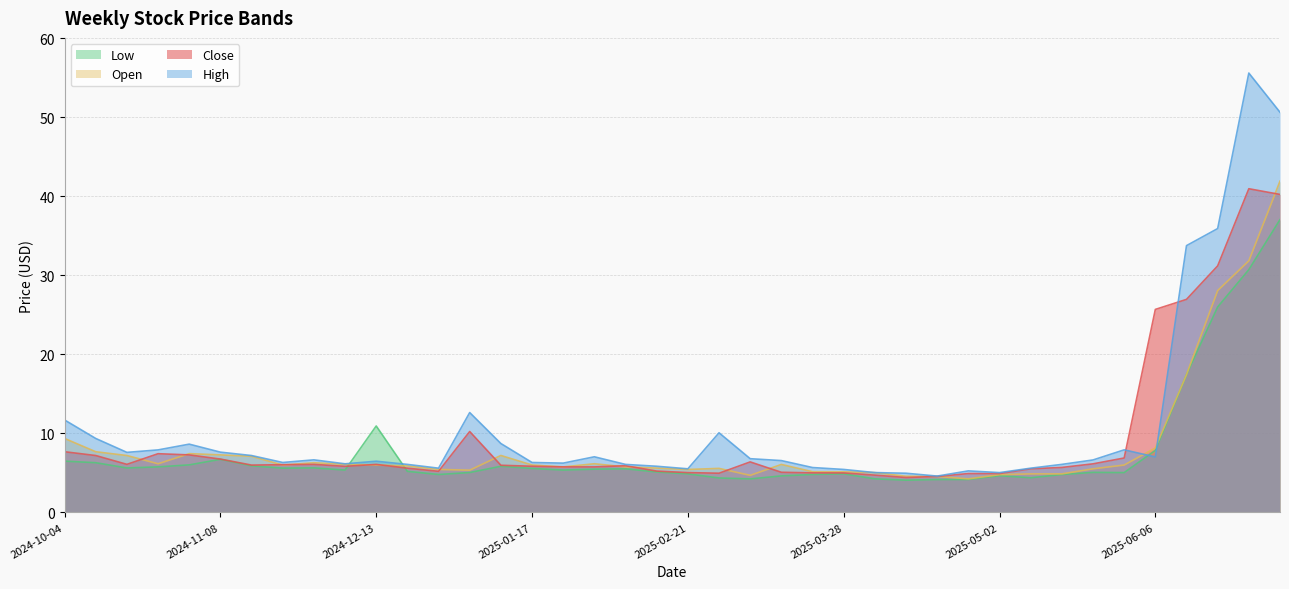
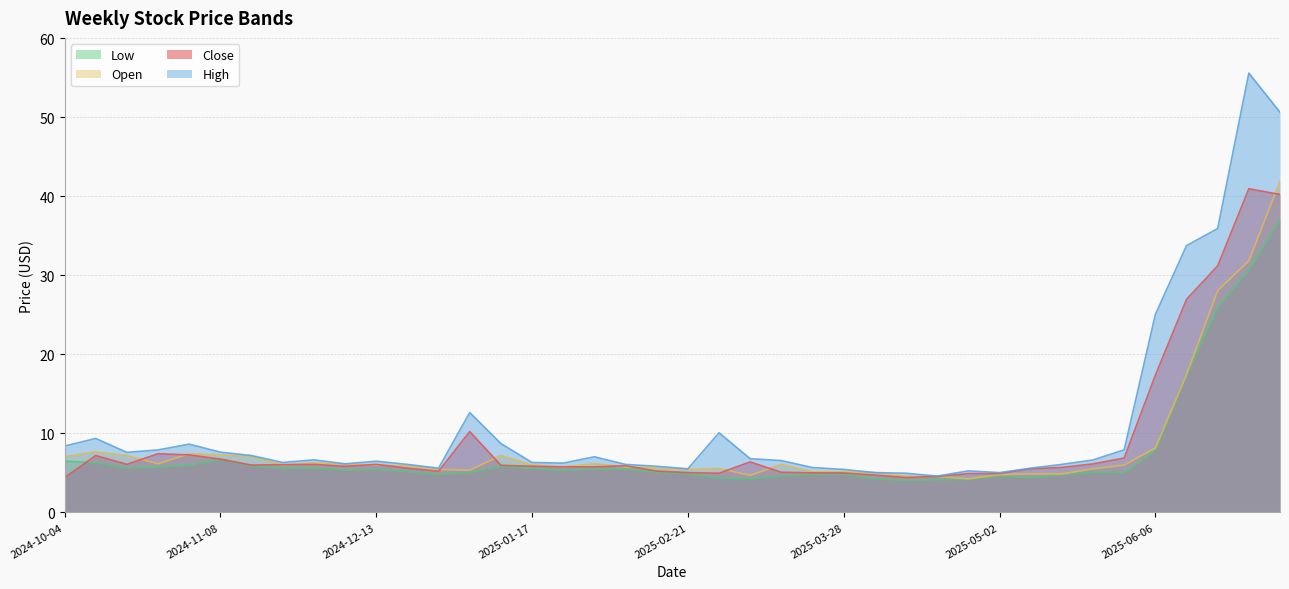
  {
    "Low": {
      "2024-10-04": 6,
-     "2024-12-13": 11
+     "2024-12-13": 5
    },
    "Open": {
-     "2024-10-04": 9,
+     "2024-10-04": 7,
      "2024-11-08": 7
    },
    "Close": {
-     "2024-10-04": 8,
-     "2025-06-06": 26
+     "2024-10-04": 4,
+     "2025-06-06": 17
    },
    "High": {
-     "2024-10-04": 12,
+     "2024-10-04": 8,
      "2024-11-08": 8,
      "2024-12-13": 6,
-     "2025-06-06": 7
+     "2025-06-06": 25
    }
  }
